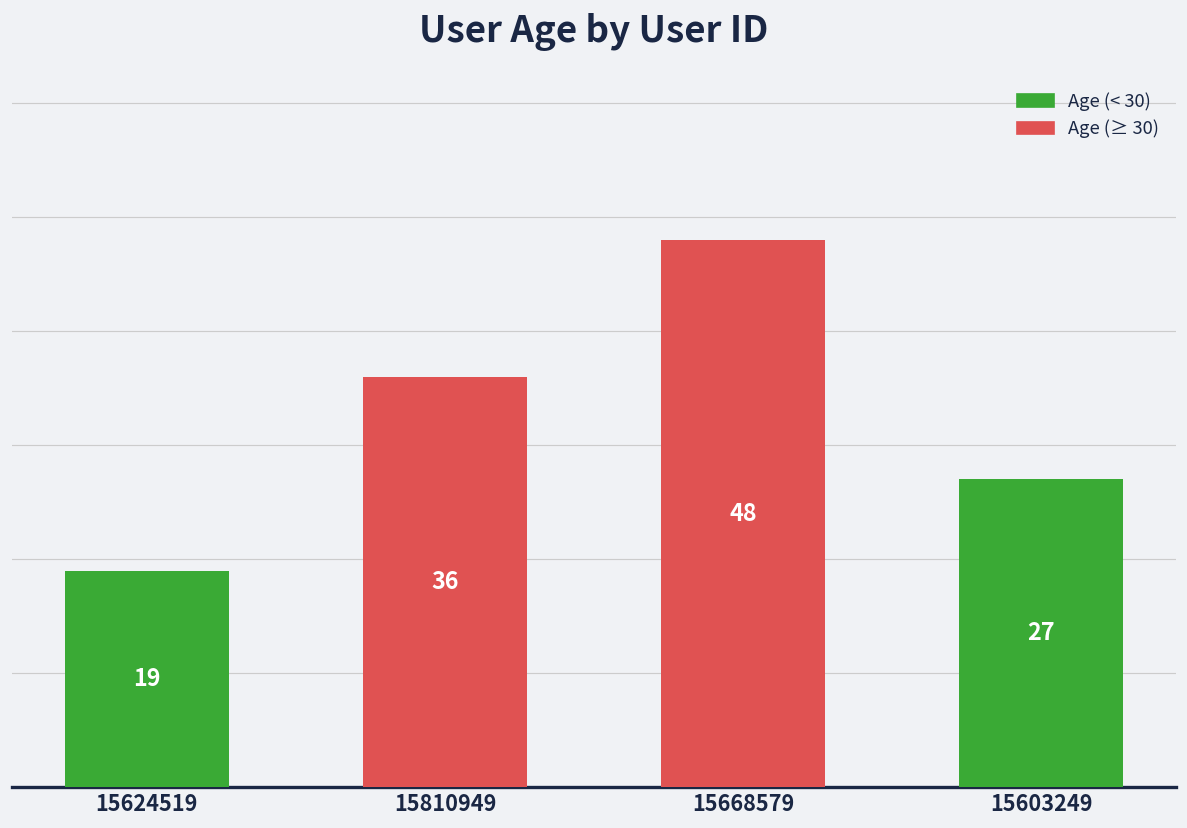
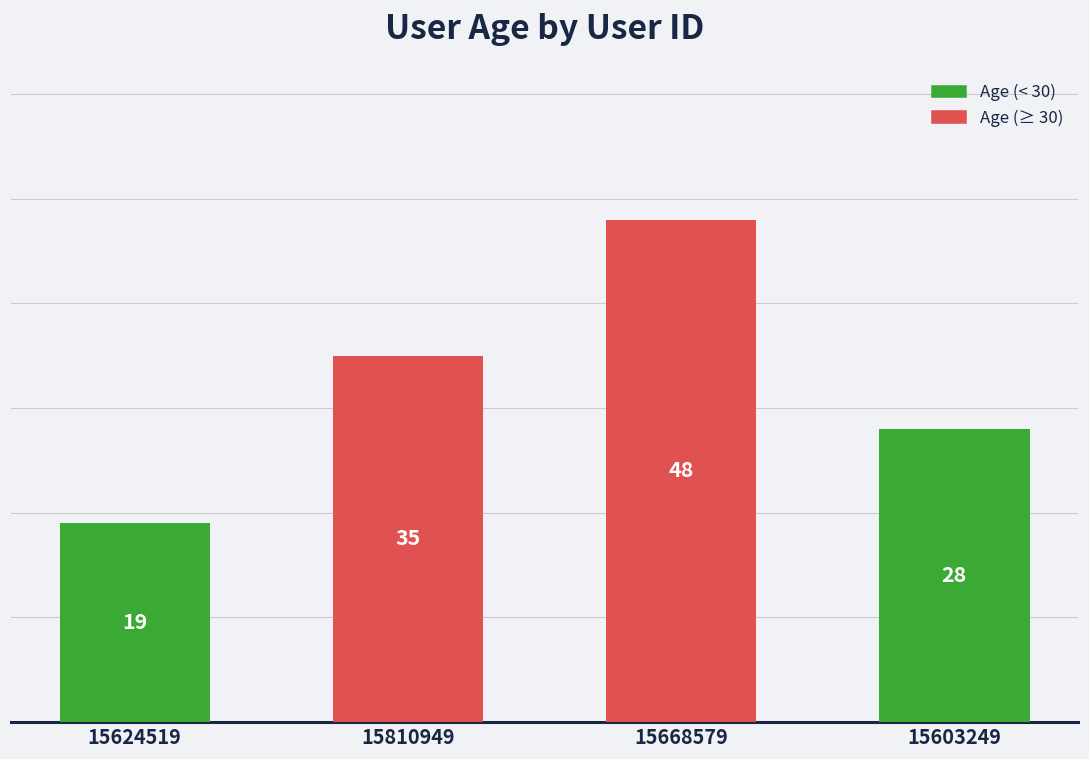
  {
    "15624519": 19,
-   "15810949": 36,
+   "15810949": 35,
    "15668579": 48,
-   "15603249": 27
+   "15603249": 28
  }
